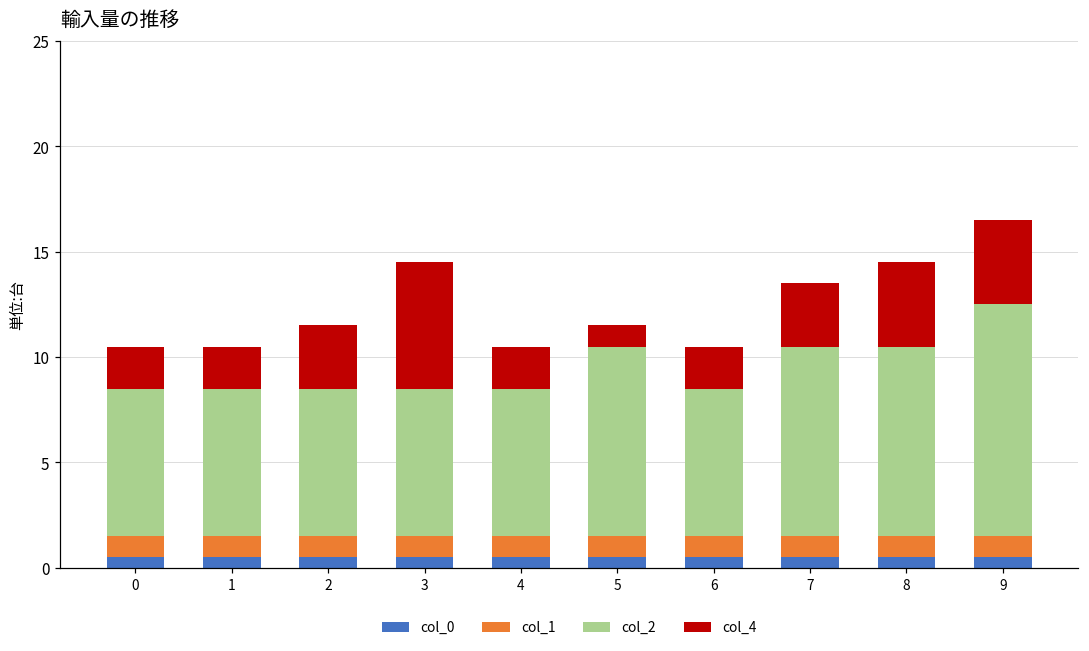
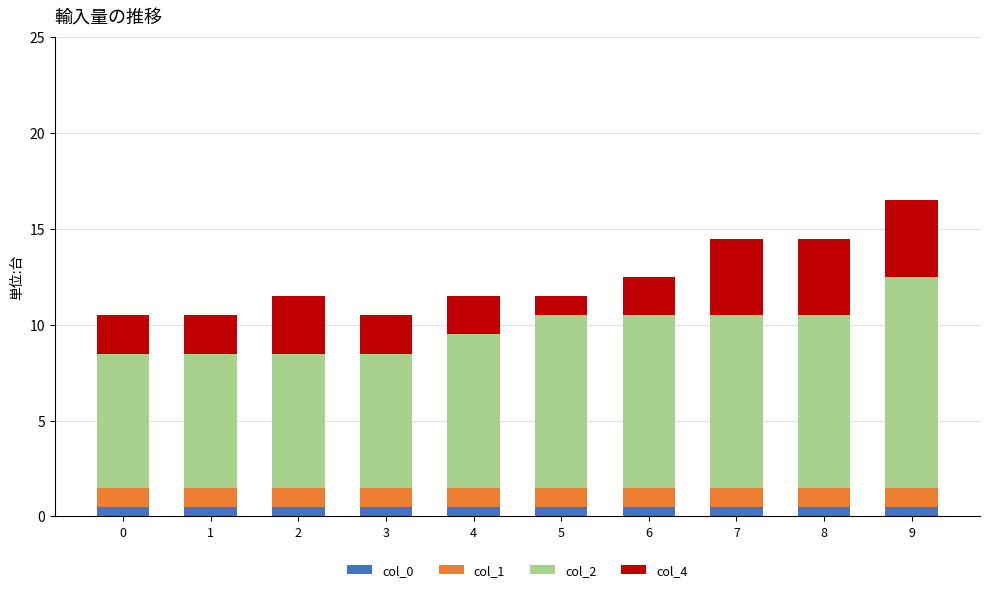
  {
    "col_0": {
      "0": 0.5,
      "1": 0.5,
      "2": 0.5,
      "3": 0.5,
      "4": 0.5,
      "5": 0.5,
      "6": 0.5,
      "7": 0.5,
      "8": 0.5,
      "9": 0.5
    },
    "col_1": {
      "0": 1.0,
      "1": 1.0,
      "2": 1.0,
      "3": 1.0,
      "4": 1.0,
      "5": 1.0,
      "6": 1.0,
      "7": 1.0,
      "8": 1.0,
      "9": 1.0
    },
    "col_2": {
      "0": 7.0,
      "1": 7.0,
      "2": 7.0,
      "3": 7.0,
-     "4": 7.0,
+     "4": 8.0,
      "5": 9.0,
-     "6": 7.0,
+     "6": 9.0,
      "7": 9.0,
      "8": 9.0,
      "9": 11.0
    },
    "col_4": {
      "0": 2.0,
      "1": 2.0,
      "2": 3.0,
-     "3": 6.0,
+     "3": 2.0,
      "4": 2.0,
      "5": 1.0,
      "6": 2.0,
-     "7": 3.0,
+     "7": 4.0,
      "8": 4.0,
      "9": 4.0
    }
  }
